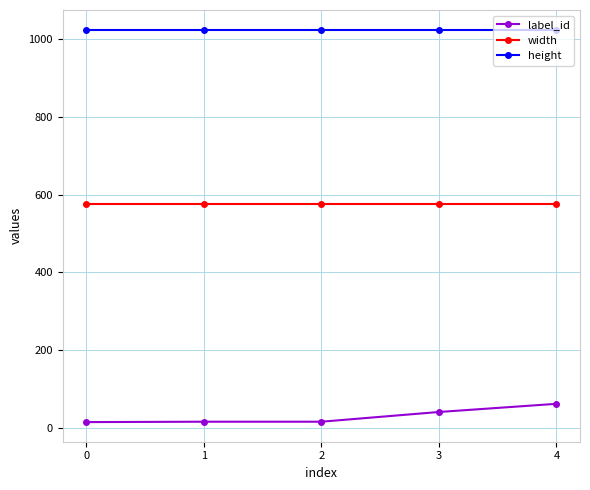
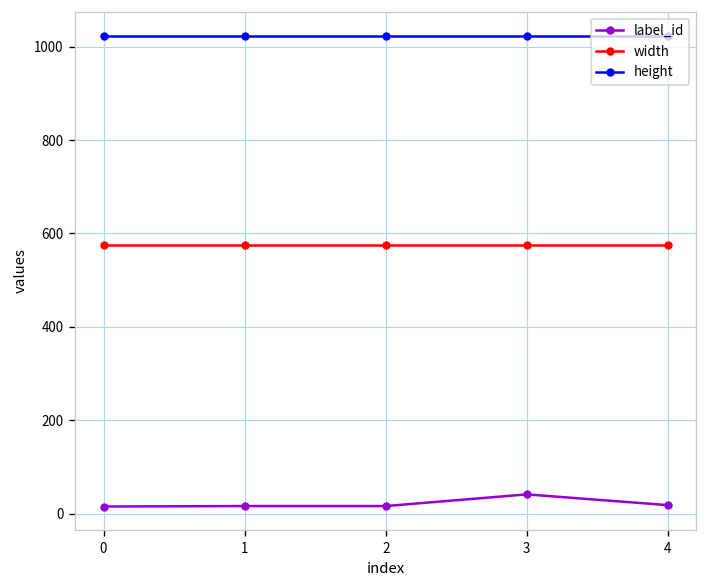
  {
    "label_id": {
      "0": 20,
      "1": 20,
      "2": 20,
      "3": 40,
-     "4": 60
+     "4": 20
    },
    "width": {
      "0": 580,
      "1": 580,
      "2": 580,
      "3": 580,
      "4": 580
    },
    "height": {
      "0": 1020,
      "1": 1020,
      "2": 1020,
      "3": 1020
    }
  }
